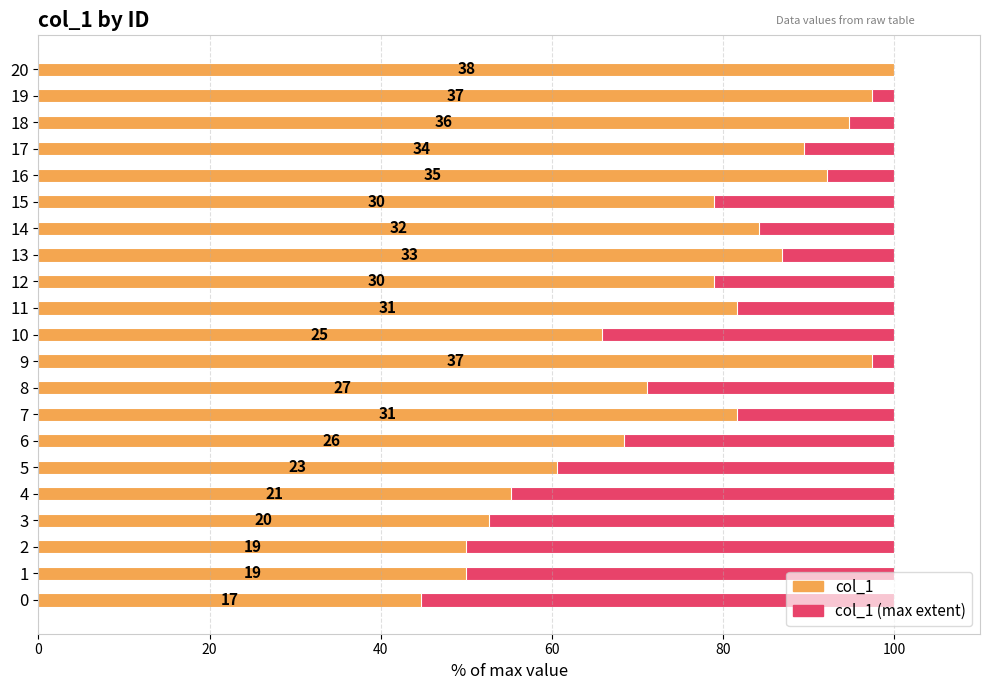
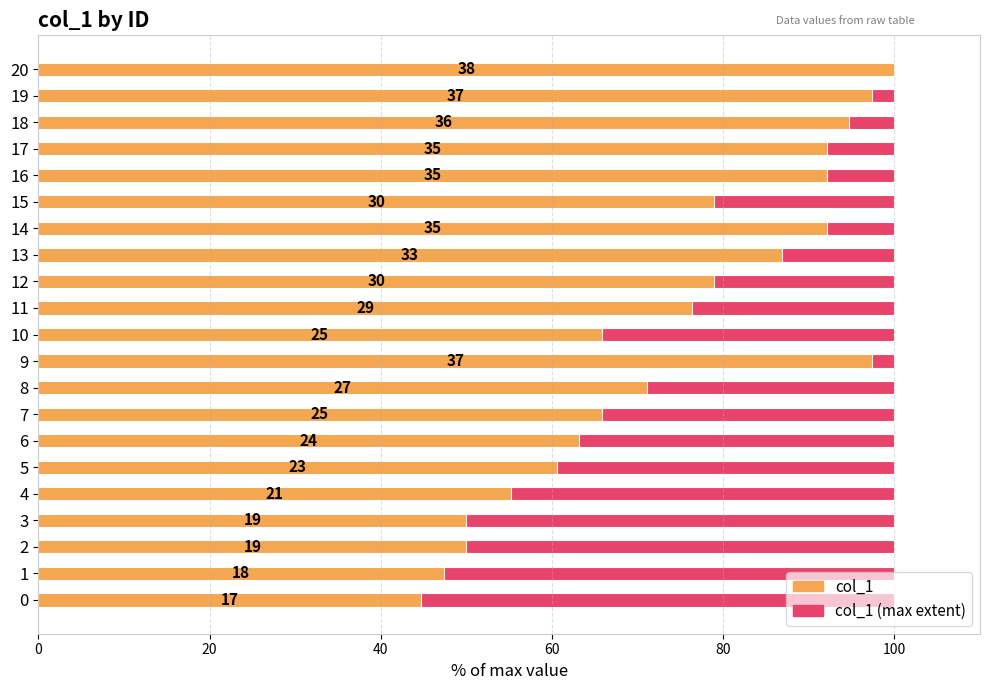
  {
    "col_1 (max extent)": {
      "19": 100,
      "18": 100,
      "17": 100,
      "16": 100,
      "15": 100,
      "14": 100,
      "13": 100,
      "12": 100,
      "11": 100,
      "10": 100,
      "9": 100,
      "8": 100,
      "7": 100,
      "6": 100,
      "5": 100,
      "4": 100,
      "3": 100,
      "2": 100
    },
    "col_1": {
-     "17": 34,
-     "14": 32,
-     "11": 31,
-     "7": 31,
-     "6": 26,
-     "3": 20,
-     "1": 19
+     "17": 35,
+     "14": 35,
+     "11": 29,
+     "7": 25,
+     "6": 24,
+     "3": 19,
+     "1": 18
    }
  }
